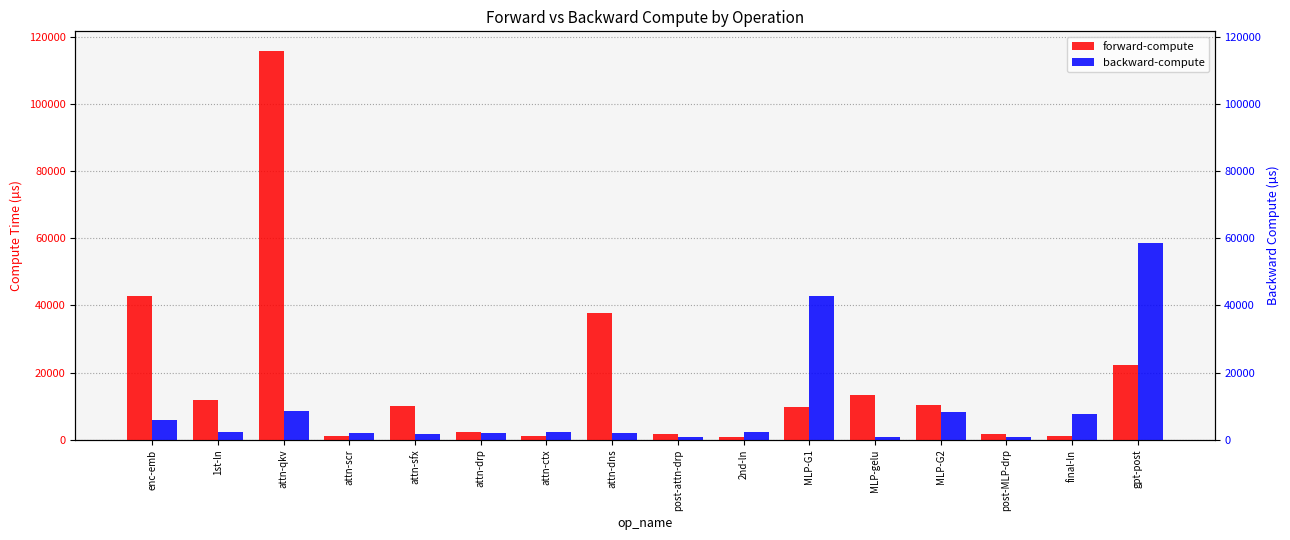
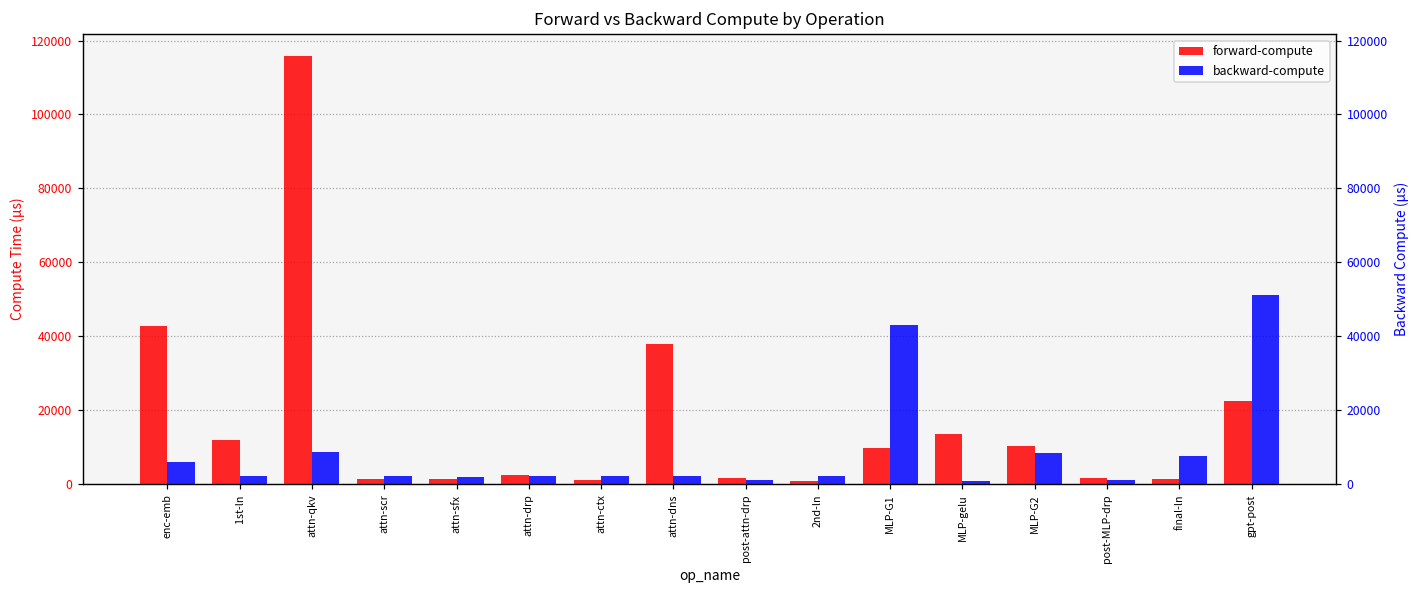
  {
    "forward-compute": {
      "enc-emb": 43000,
      "1st-ln": 12000,
      "attn-qkv": 116000,
      "attn-scr": 1000,
-     "attn-sfx": 10000,
+     "attn-sfx": 1000,
      "attn-drp": 2000,
      "attn-ctx": 1000,
      "attn-dns": 38000,
      "post-attn-drp": 2000,
      "MLP-G1": 10000,
      "MLP-gelu": 13000,
      "MLP-G2": 10000,
      "post-MLP-drp": 2000,
      "final-ln": 1000,
      "gpt-post": 22000
    },
    "backward-compute": {
      "enc-emb": 6000,
      "1st-ln": 2000,
      "attn-qkv": 9000,
      "attn-scr": 2000,
      "attn-sfx": 2000,
      "attn-drp": 2000,
      "attn-ctx": 2000,
      "attn-dns": 2000,
      "post-attn-drp": 1000,
      "2nd-ln": 2000,
      "MLP-G1": 43000,
      "MLP-gelu": 1000,
      "MLP-G2": 8000,
      "post-MLP-drp": 1000,
      "final-ln": 8000,
-     "gpt-post": 59000
+     "gpt-post": 51000
    }
  }
